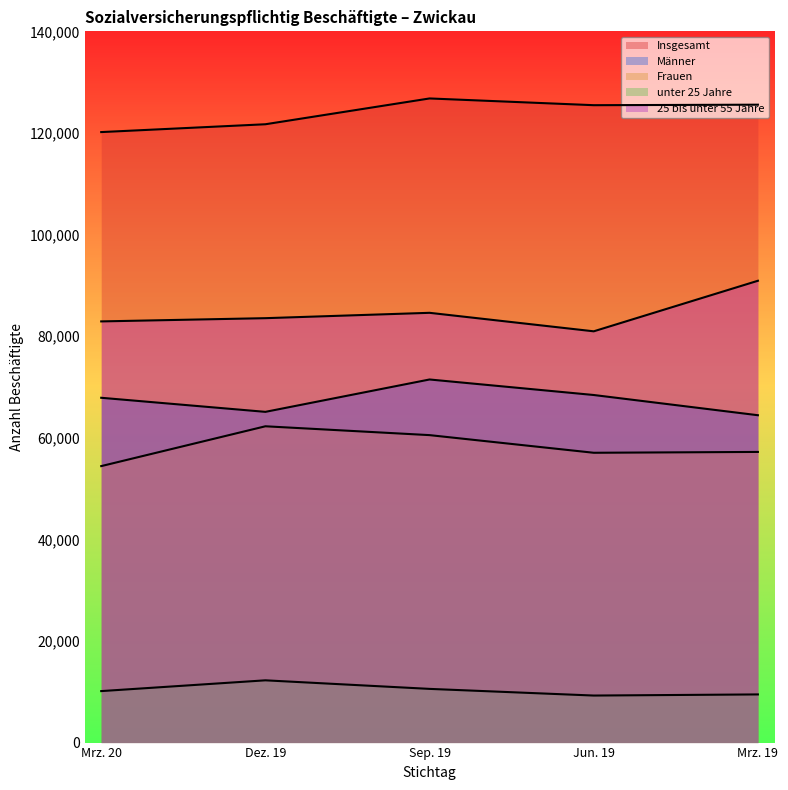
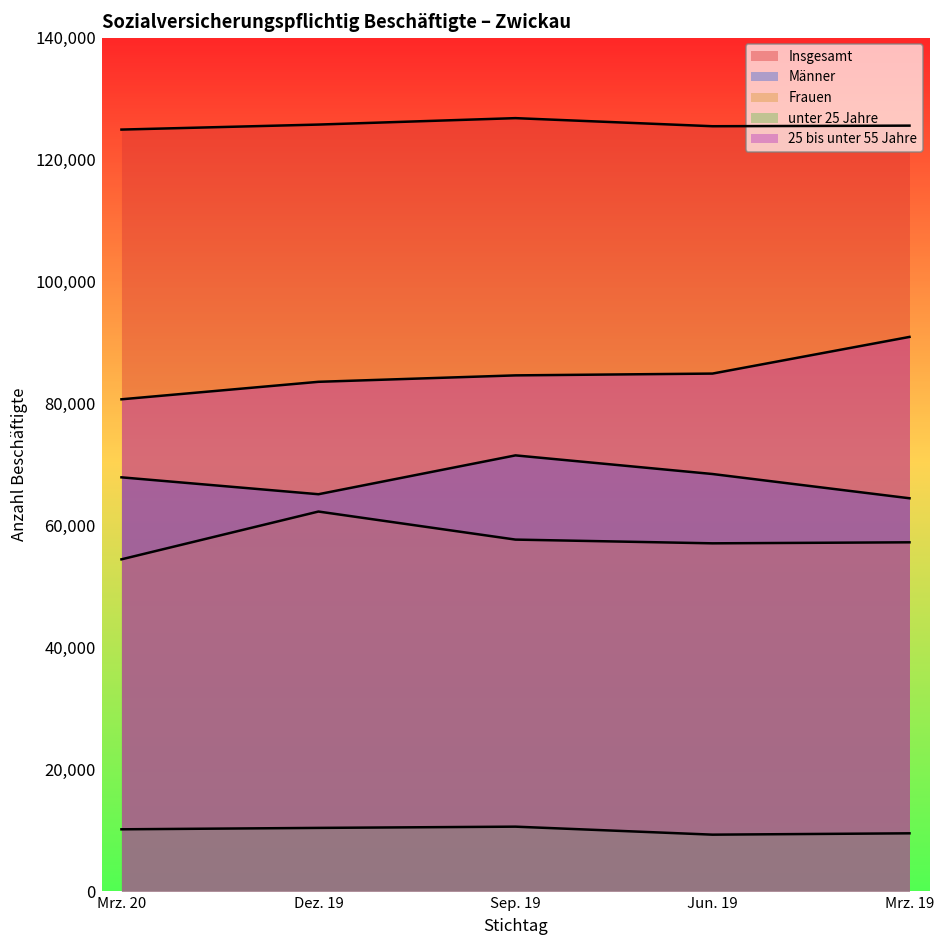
  {
    "Insgesamt": {
-     "Mrz. 20": "120,000",
-     "Dez. 19": "122,000",
+     "Mrz. 20": "125,000",
+     "Dez. 19": "126,000",
      "Sep. 19": "127,000",
      "Jun. 19": "125,000"
    },
    "Männer": {
      "Mrz. 20": "68,000",
      "Dez. 19": "65,000",
      "Sep. 19": "71,000",
      "Jun. 19": "68,000",
      "Mrz. 19": "64,000"
    },
    "Frauen": {
      "Mrz. 20": "54,000",
      "Dez. 19": "62,000",
-     "Sep. 19": "61,000",
+     "Sep. 19": "58,000",
      "Jun. 19": "57,000",
      "Mrz. 19": "57,000"
    },
    "unter 25 Jahre": {
      "Mrz. 20": "10,000",
-     "Dez. 19": "12,000",
+     "Dez. 19": "10,000",
      "Sep. 19": "11,000",
      "Jun. 19": "9,000",
      "Mrz. 19": "9,000"
    },
    "25 bis unter 55 Jahre": {
-     "Mrz. 20": "83,000",
+     "Mrz. 20": "81,000",
      "Dez. 19": "84,000",
      "Sep. 19": "85,000",
-     "Jun. 19": "81,000",
+     "Jun. 19": "85,000",
      "Mrz. 19": "91,000"
    }
  }
